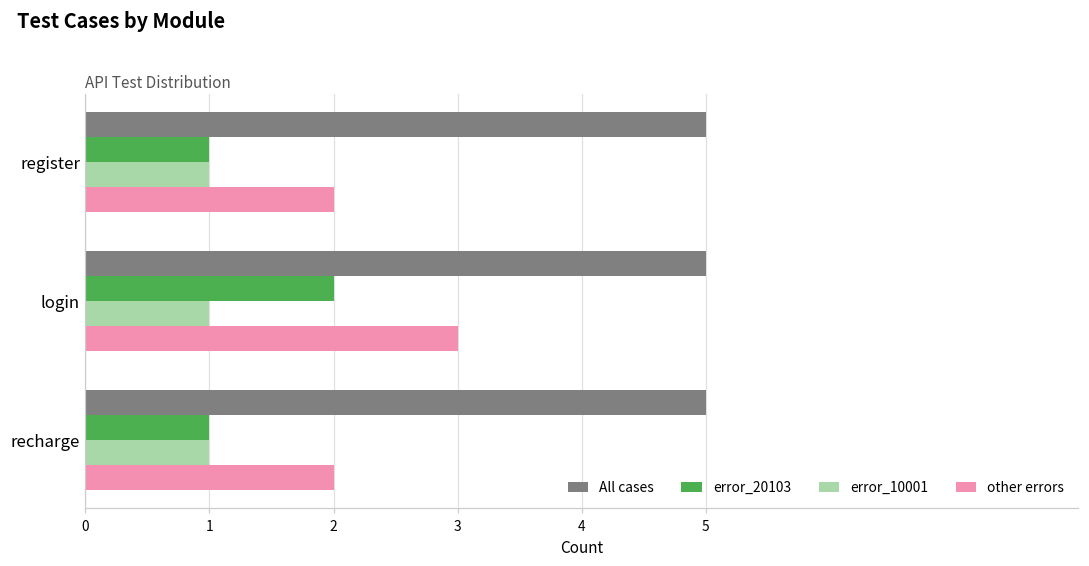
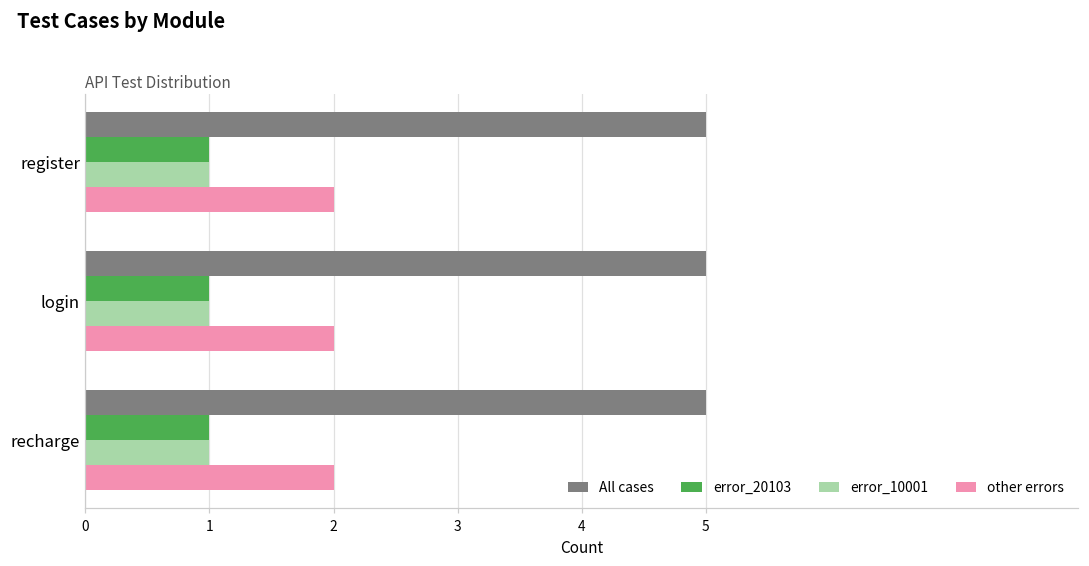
  {
    "All cases": {
      "register": 5,
      "login": 5,
      "recharge": 5
    },
    "error_20103": {
      "register": 1,
-     "login": 2,
+     "login": 1,
      "recharge": 1
    },
    "error_10001": {
      "register": 1,
      "login": 1,
      "recharge": 1
    },
    "other errors": {
      "register": 2,
-     "login": 3,
+     "login": 2,
      "recharge": 2
    }
  }
